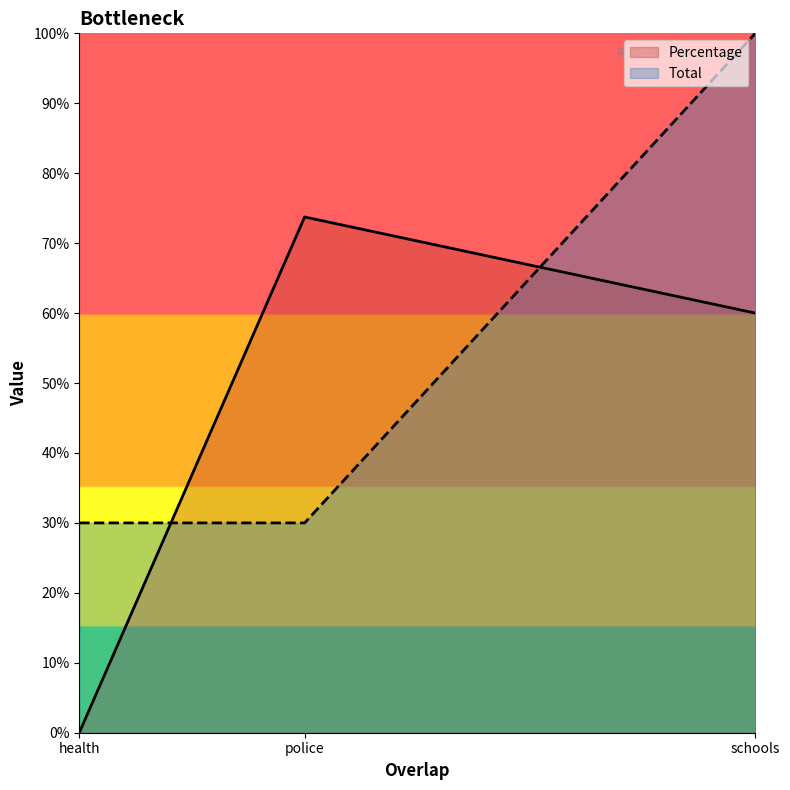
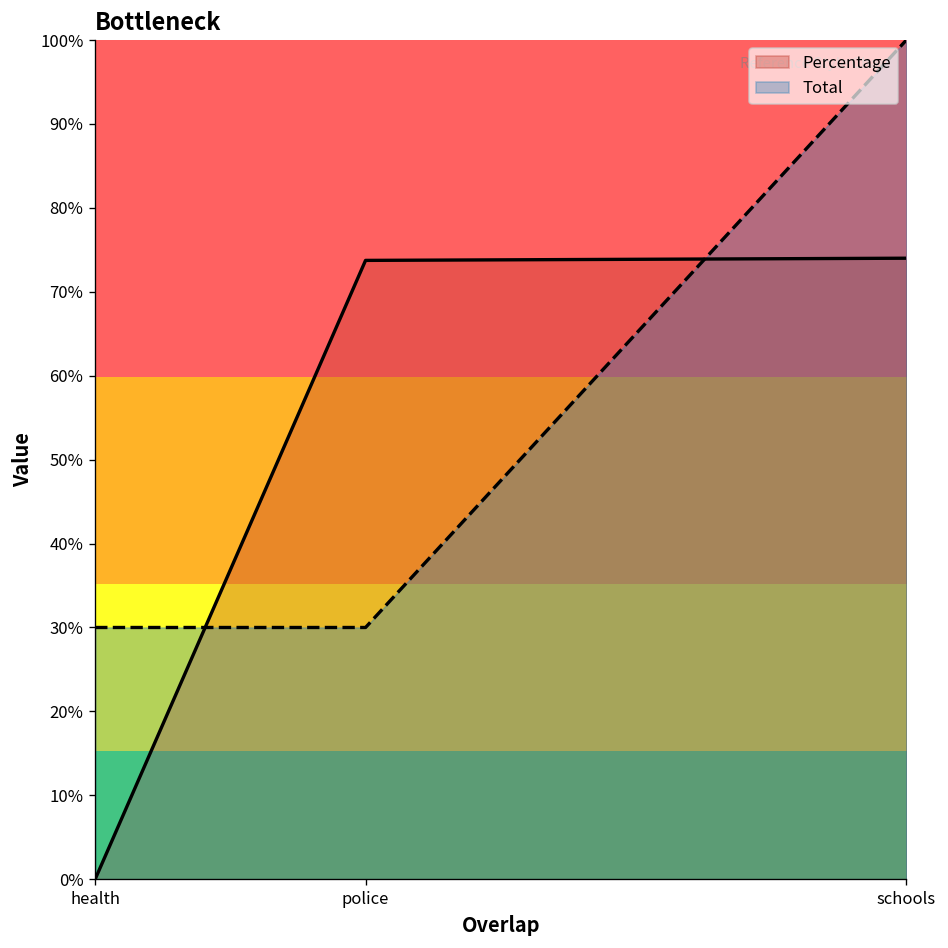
  {
    "Percentage": {
      "health": "0%",
      "police": "74%",
-     "schools": "60%"
+     "schools": "74%"
    },
    "Total": {
      "health": "30%",
      "police": "30%",
      "schools": "100%"
    }
  }
